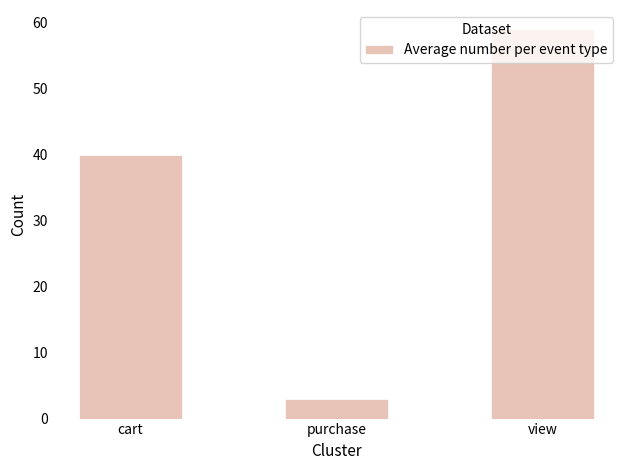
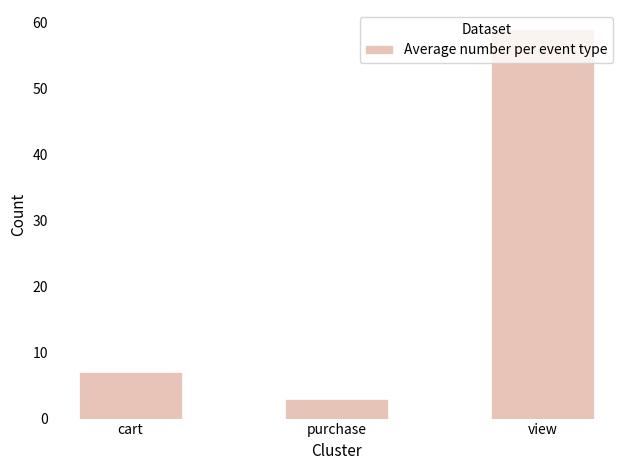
  {
-   "cart": 40,
+   "cart": 7,
    "purchase": 3
  }
